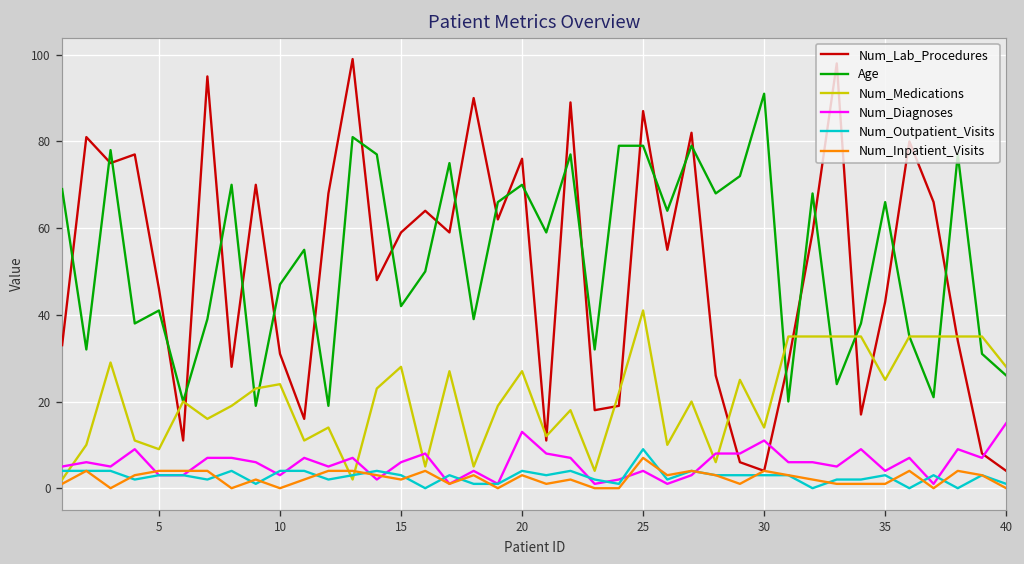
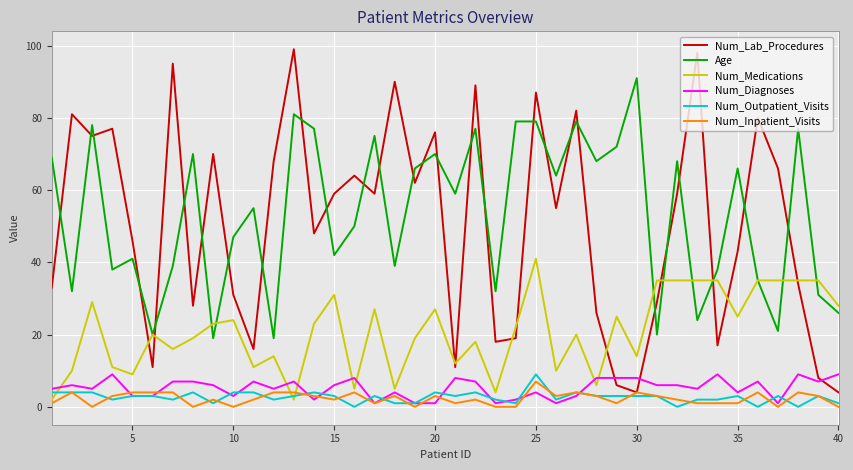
  {
    "Num_Lab_Procedures": {
      "5": 46,
      "10": 31,
      "15": 59,
      "20": 76,
      "25": 87,
      "35": 43,
      "40": 4
    },
    "Age": {
      "5": 41,
      "10": 47,
      "15": 42,
      "20": 70,
      "25": 79,
      "30": 91,
      "35": 66,
      "40": 26
    },
    "Num_Medications": {
      "5": 9,
      "10": 24,
-     "15": 28,
+     "15": 31,
      "20": 27,
      "25": 41,
      "30": 14,
      "35": 25,
      "40": 28
    },
    "Num_Diagnoses": {
      "10": 3,
      "15": 6,
-     "20": 13,
+     "20": 1,
      "25": 4,
-     "30": 11,
+     "30": 8,
      "35": 4,
-     "40": 15
+     "40": 9
    },
    "Num_Outpatient_Visits": {
      "10": 4,
      "15": 3,
      "20": 4,
      "25": 9,
      "30": 3,
      "35": 3,
      "40": 1
    },
    "Num_Inpatient_Visits": {
      "5": 4,
      "10": 0,
      "15": 2,
      "20": 3,
      "25": 7,
      "35": 1,
      "40": 0
    }
  }
